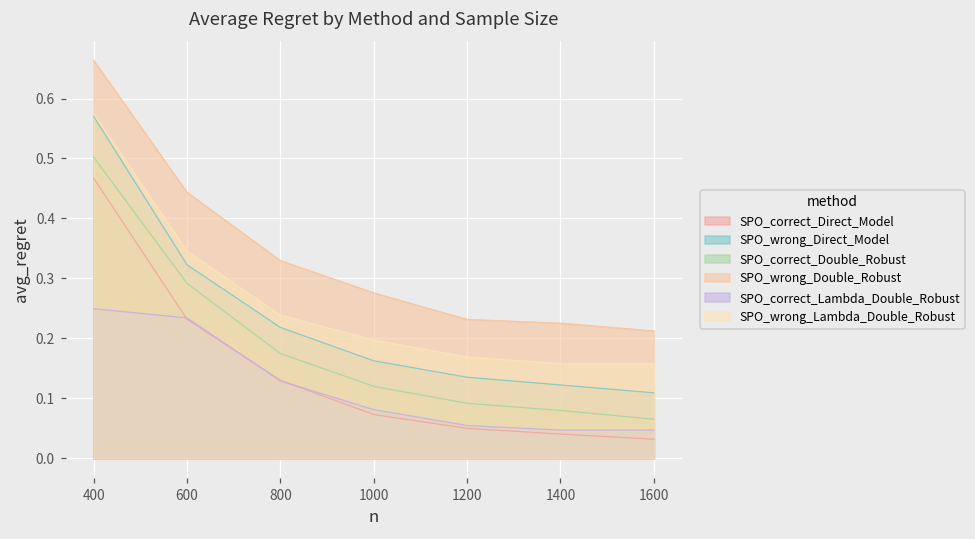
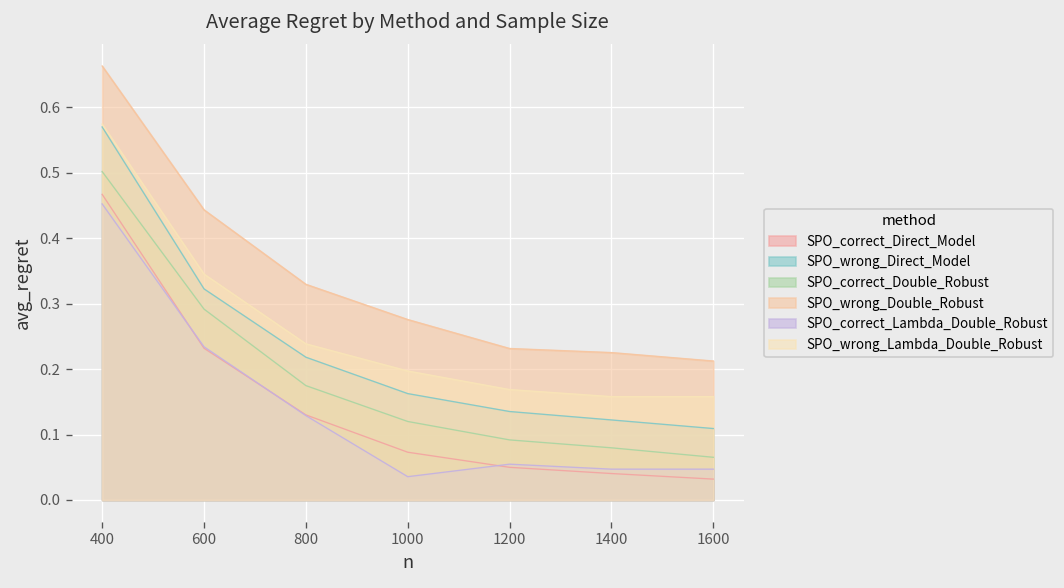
  {
    "SPO_correct_Lambda_Double_Robust": {
-     "400": 0.25,
-     "1000": 0.08,
+     "400": 0.45,
+     "1000": 0.04,
      "1200": 0.05,
      "1400": 0.05,
      "1600": 0.05
    }
  }
